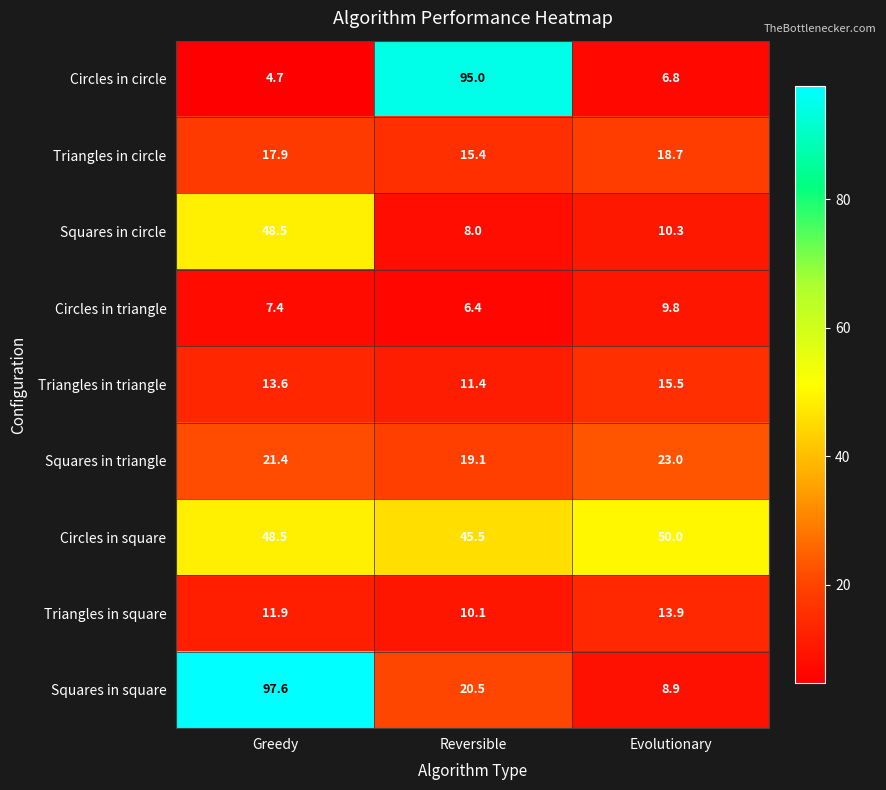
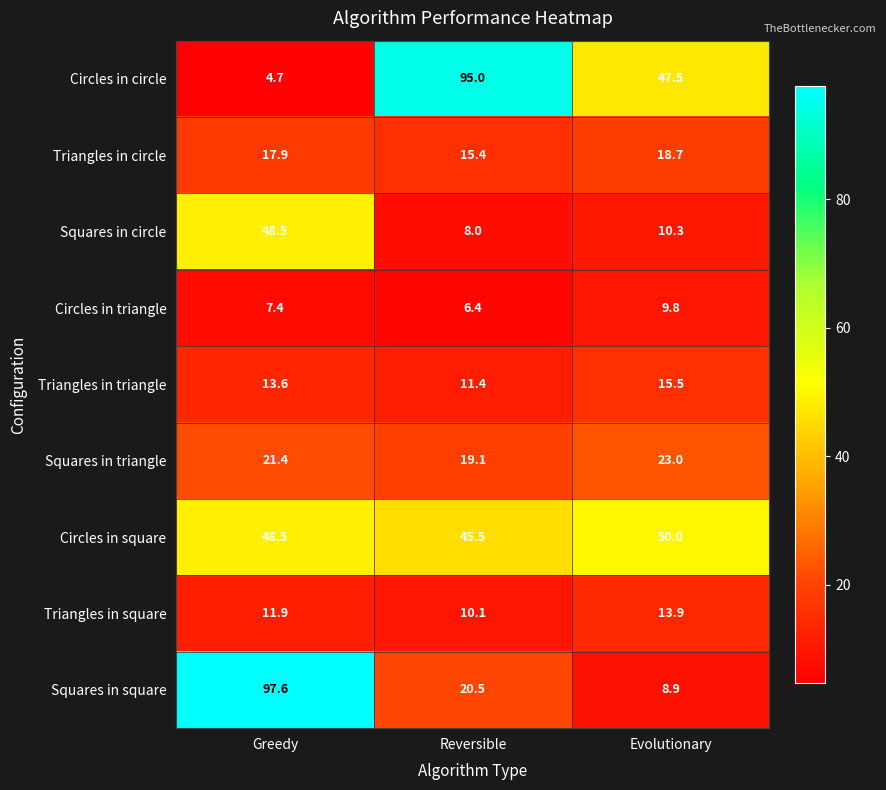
  {
    "Circles in circle": {
      "Greedy": 4.7,
      "Reversible": 95.0,
-     "Evolutionary": 6.8
+     "Evolutionary": 47.5
    },
    "Triangles in circle": {
      "Greedy": 17.9,
      "Reversible": 15.4,
      "Evolutionary": 18.7
    },
    "Squares in circle": {
      "Greedy": 48.5,
      "Reversible": 8.0,
      "Evolutionary": 10.3
    },
    "Circles in triangle": {
      "Greedy": 7.4,
      "Reversible": 6.4,
      "Evolutionary": 9.8
    },
    "Triangles in triangle": {
      "Greedy": 13.6,
      "Reversible": 11.4,
      "Evolutionary": 15.5
    },
    "Squares in triangle": {
      "Greedy": 21.4,
      "Reversible": 19.1,
      "Evolutionary": 23.0
    },
    "Circles in square": {
      "Greedy": 48.5,
      "Reversible": 45.5,
      "Evolutionary": 50.0
    },
    "Triangles in square": {
      "Greedy": 11.9,
      "Reversible": 10.1,
      "Evolutionary": 13.9
    },
    "Squares in square": {
      "Greedy": 97.6,
      "Reversible": 20.5,
      "Evolutionary": 8.9
    }
  }
